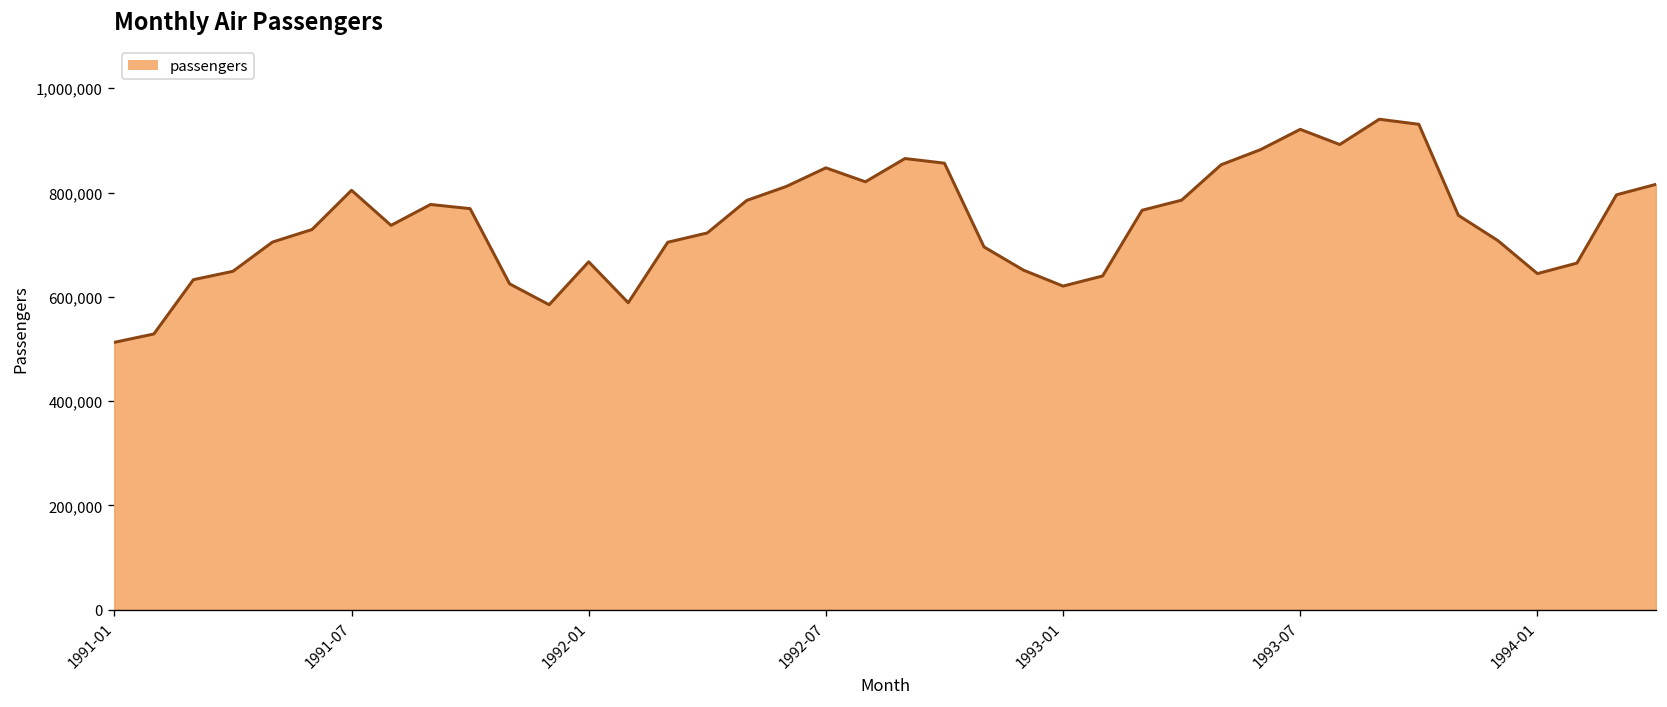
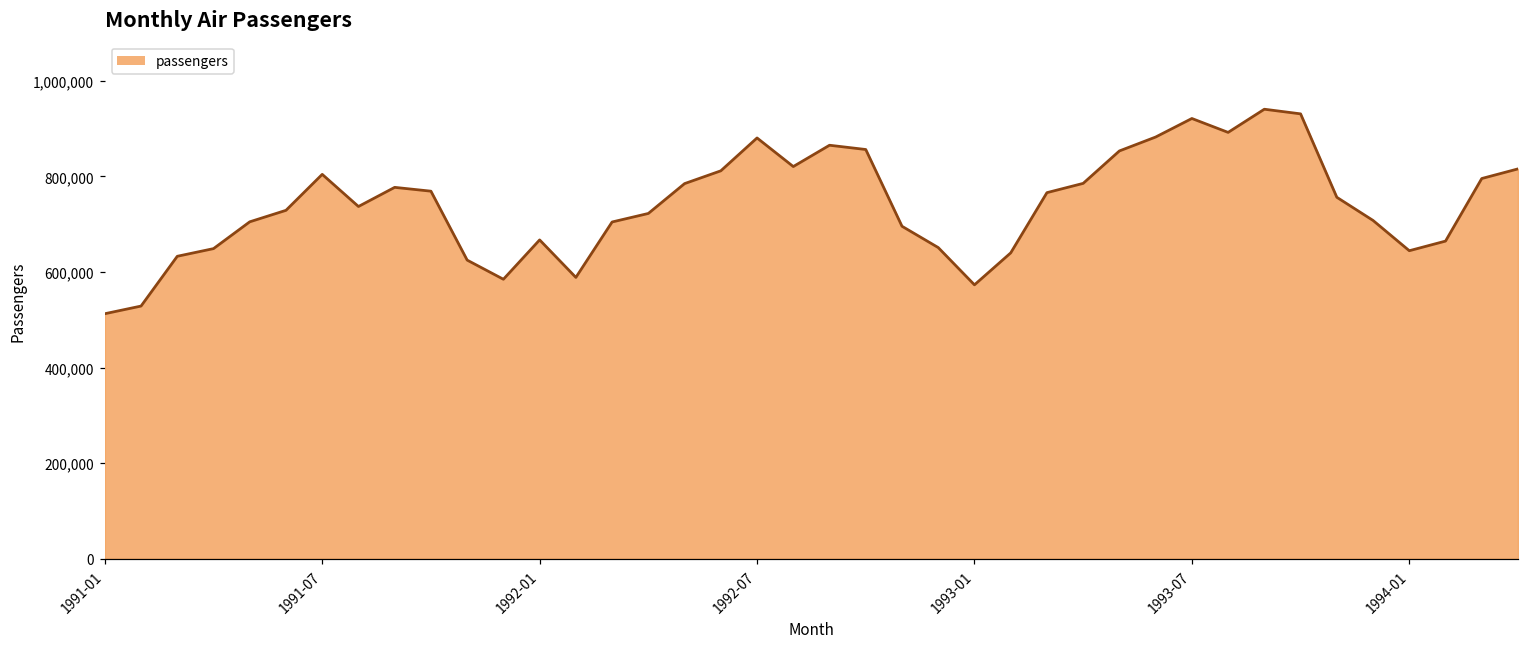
  {
    "1991-01": "510,000",
    "1991-07": "800,000",
    "1992-01": "670,000",
-   "1992-07": "850,000",
-   "1993-01": "620,000",
+   "1992-07": "880,000",
+   "1993-01": "570,000",
    "1993-07": "920,000",
    "1994-01": "640,000"
  }
